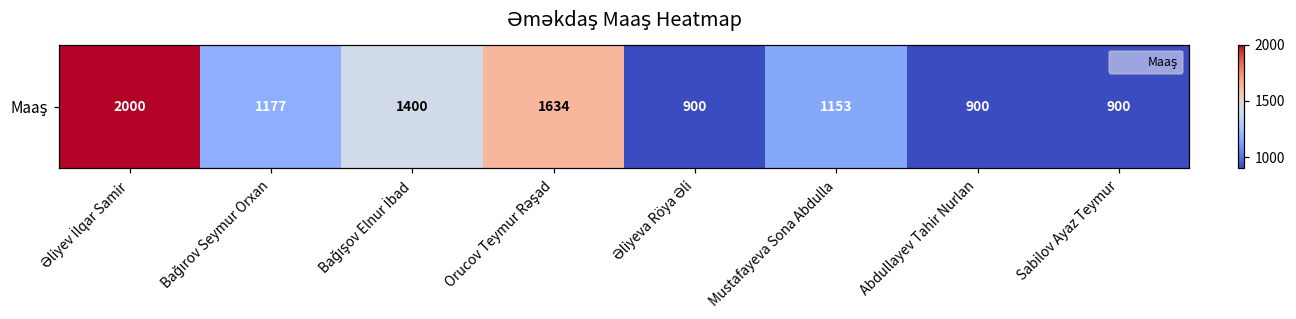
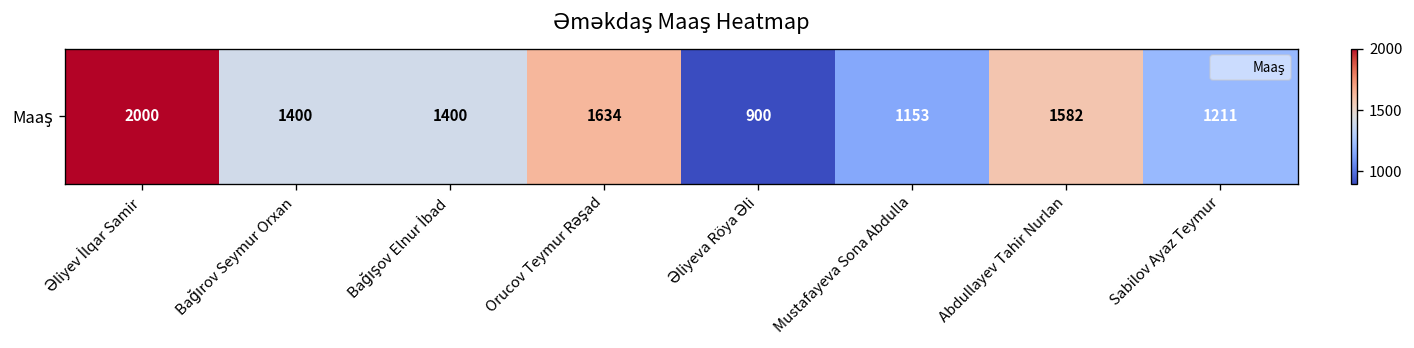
  {
    "Maaş": {
      "Əliyev İlqar Samir": 2000,
-     "Bağırov Seymur Orxan": 1177,
+     "Bağırov Seymur Orxan": 1400,
      "Bağışov Elnur İbad": 1400,
      "Orucov Teymur Rəşad": 1634,
      "Əliyeva Röya Əli": 900,
      "Mustafayeva Sona Abdulla": 1153,
-     "Abdullayev Tahir Nurlan": 900,
-     "Sabilov Ayaz Teymur": 900
+     "Abdullayev Tahir Nurlan": 1582,
+     "Sabilov Ayaz Teymur": 1211
    }
  }
